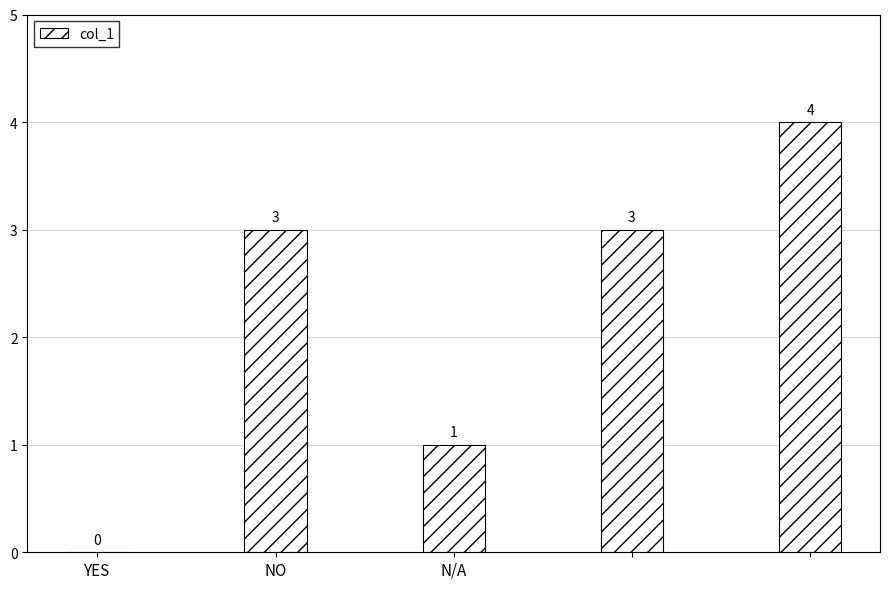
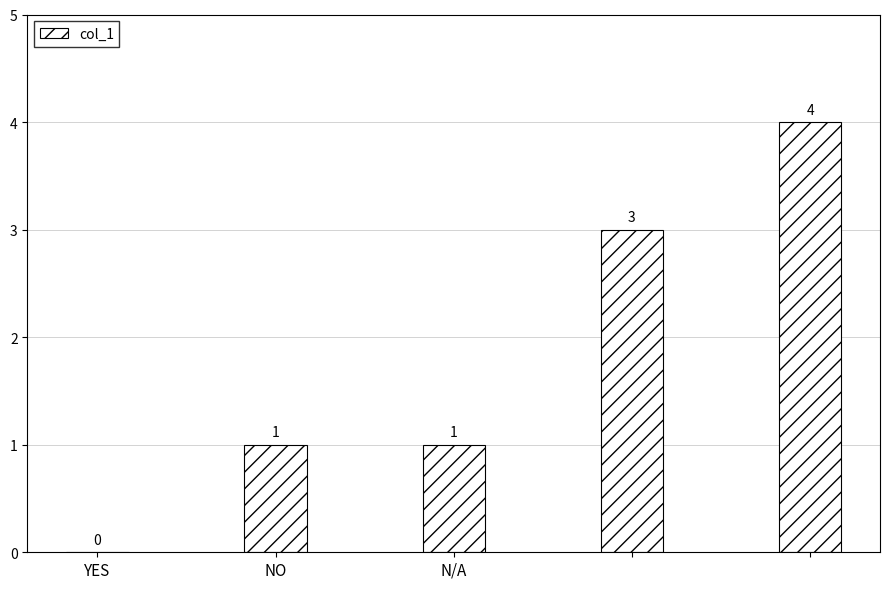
  {
    "YES": 0,
-   "NO": 3,
+   "NO": 1,
    "N/A": 1
  }
